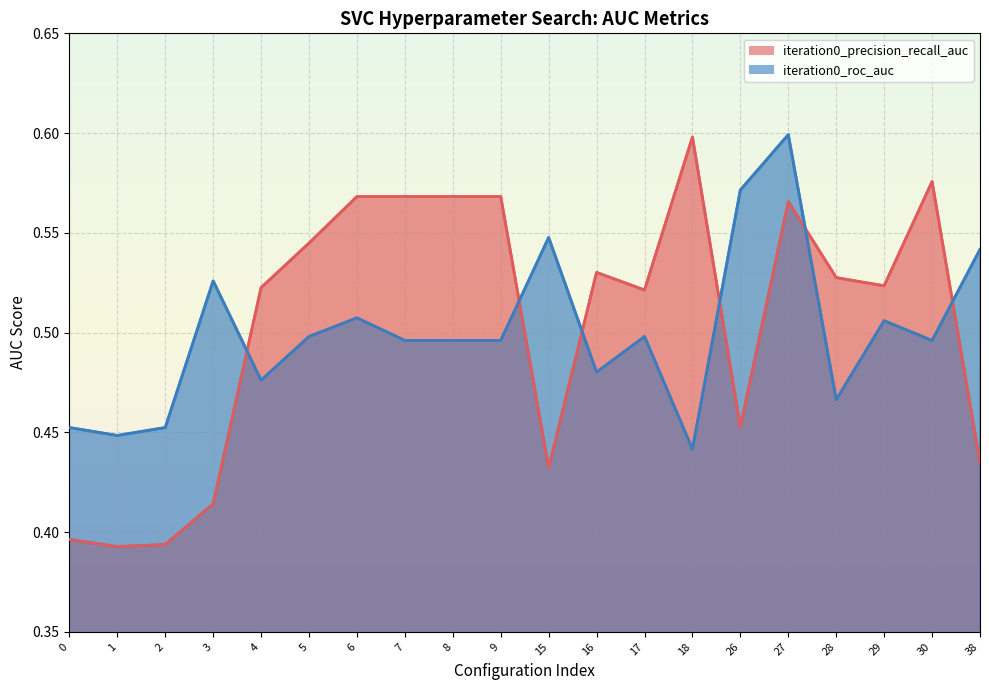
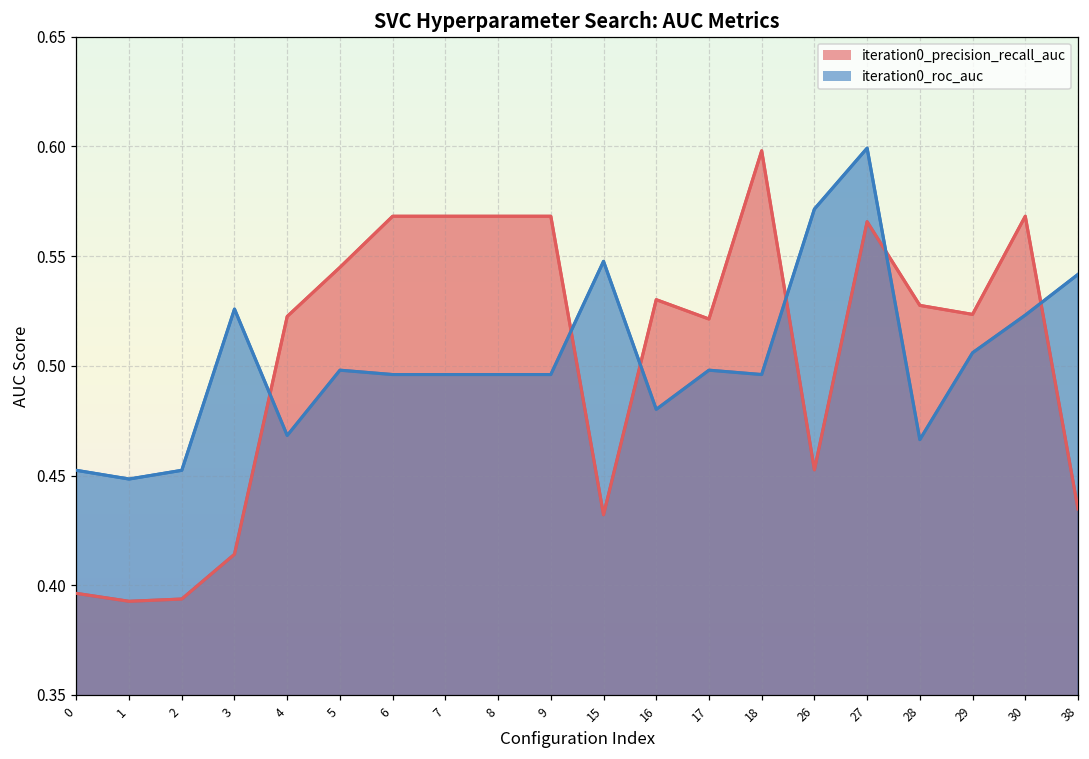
  {
    "iteration0_precision_recall_auc": {
      "0": 0.396,
      "1": 0.393,
      "2": 0.394,
      "3": 0.414,
      "4": 0.523,
      "5": 0.545,
      "6": 0.568,
      "7": 0.568,
      "8": 0.568,
      "9": 0.568,
      "15": 0.432,
      "16": 0.530,
      "17": 0.521,
      "18": 0.598,
      "26": 0.453,
      "27": 0.566,
      "28": 0.528,
      "29": 0.523,
-     "30": 0.576,
+     "30": 0.568,
      "38": 0.435
    },
    "iteration0_roc_auc": {
      "0": 0.452,
      "1": 0.448,
      "2": 0.452,
      "3": 0.526,
-     "4": 0.476,
+     "4": 0.468,
      "5": 0.498,
-     "6": 0.507,
+     "6": 0.496,
      "7": 0.496,
      "8": 0.496,
      "9": 0.496,
      "15": 0.548,
      "16": 0.480,
      "17": 0.498,
-     "18": 0.442,
+     "18": 0.496,
      "26": 0.571,
      "27": 0.599,
      "28": 0.466,
      "29": 0.506,
-     "30": 0.496,
+     "30": 0.523,
      "38": 0.542
    }
  }
